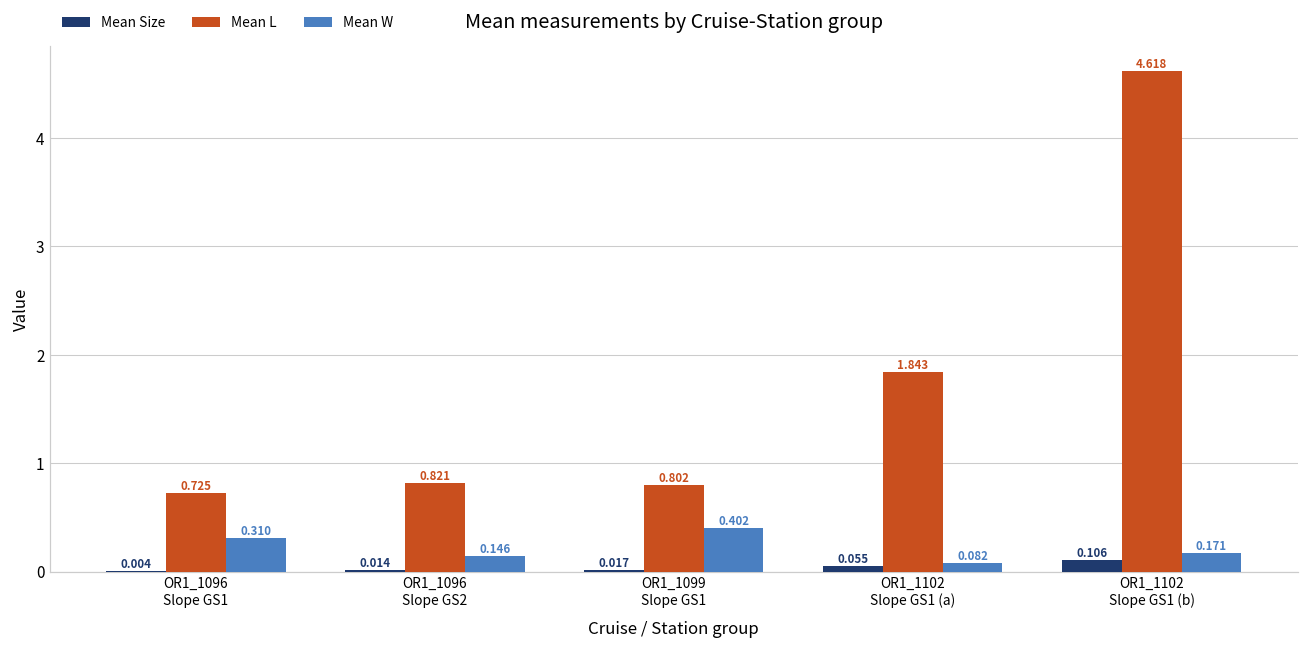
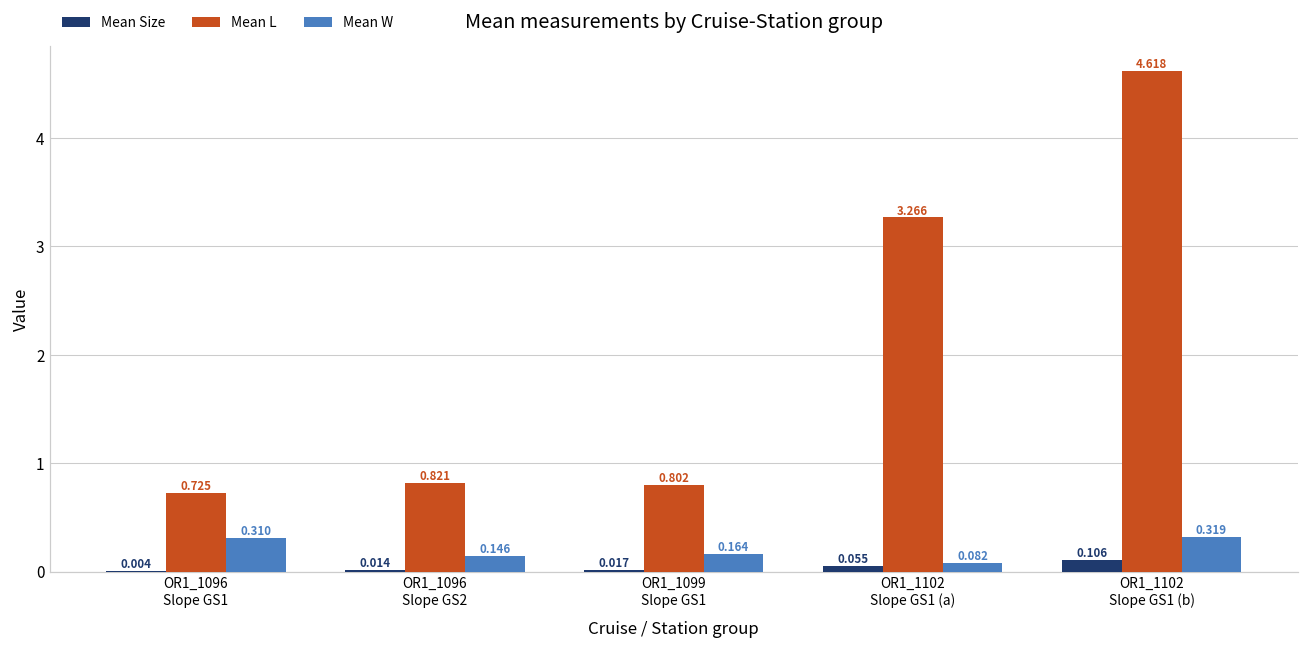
  {
    "Mean Size": {
      "OR1_1096 Slope GS1": 0.004,
      "OR1_1096 Slope GS2": 0.014,
      "OR1_1099 Slope GS1": 0.017,
      "OR1_1102 Slope GS1 (a)": 0.055,
      "OR1_1102 Slope GS1 (b)": 0.106
    },
    "Mean L": {
      "OR1_1096 Slope GS1": 0.725,
      "OR1_1096 Slope GS2": 0.821,
      "OR1_1099 Slope GS1": 0.802,
-     "OR1_1102 Slope GS1 (a)": 1.843,
+     "OR1_1102 Slope GS1 (a)": 3.266,
      "OR1_1102 Slope GS1 (b)": 4.618
    },
    "Mean W": {
      "OR1_1096 Slope GS1": 0.310,
      "OR1_1096 Slope GS2": 0.146,
-     "OR1_1099 Slope GS1": 0.402,
+     "OR1_1099 Slope GS1": 0.164,
      "OR1_1102 Slope GS1 (a)": 0.082,
-     "OR1_1102 Slope GS1 (b)": 0.171
+     "OR1_1102 Slope GS1 (b)": 0.319
    }
  }
